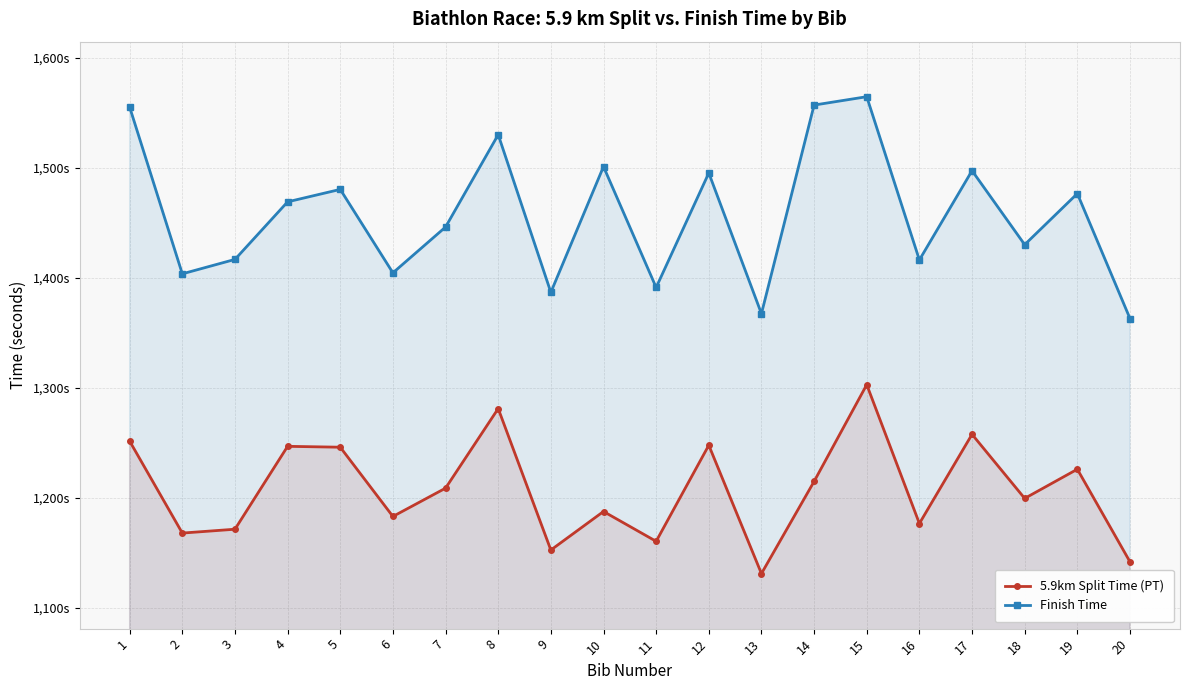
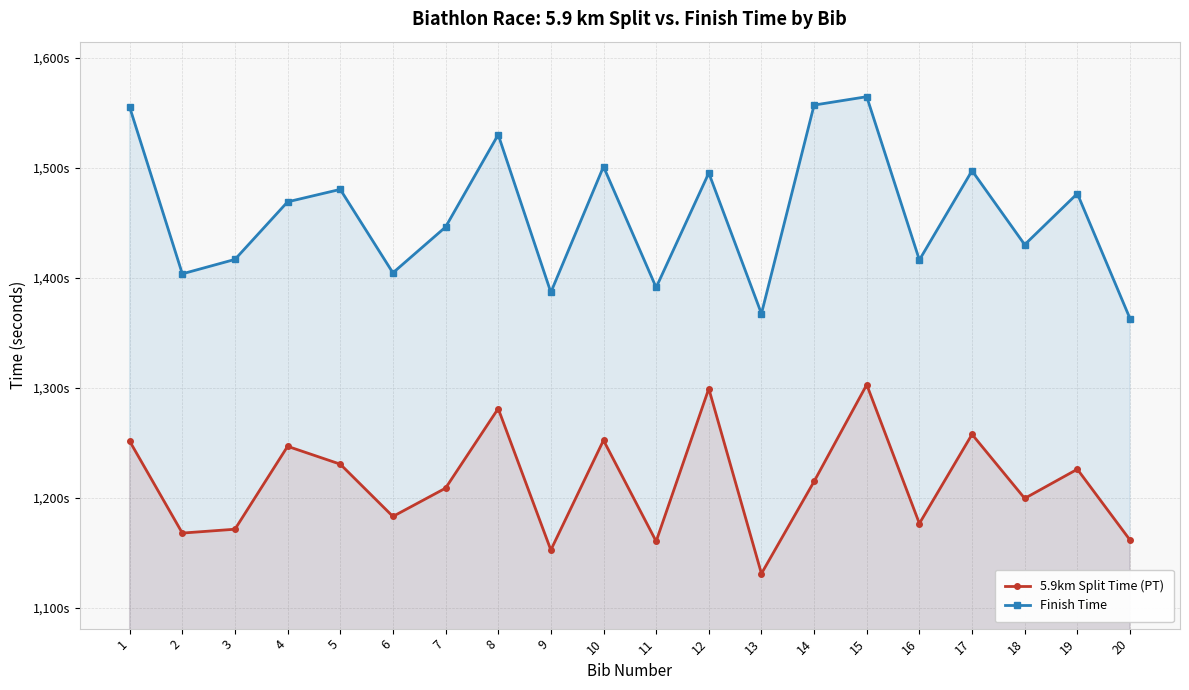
  {
    "5.9km Split Time (PT)": {
      "1": "1,252s",
      "2": "1,168s",
      "3": "1,172s",
      "4": "1,247s",
-     "5": "1,246s",
+     "5": "1,231s",
      "6": "1,183s",
      "7": "1,209s",
      "8": "1,281s",
      "9": "1,153s",
-     "10": "1,188s",
+     "10": "1,252s",
      "11": "1,161s",
-     "12": "1,248s",
+     "12": "1,299s",
      "13": "1,131s",
      "14": "1,215s",
      "15": "1,303s",
      "16": "1,177s",
      "17": "1,258s",
      "18": "1,200s",
      "19": "1,226s",
-     "20": "1,142s"
+     "20": "1,162s"
    },
    "Finish Time": {
      "1": "1,555s",
      "2": "1,404s",
      "3": "1,417s",
      "4": "1,469s",
      "5": "1,480s",
      "6": "1,405s",
      "7": "1,446s",
      "8": "1,530s",
      "9": "1,387s",
      "10": "1,501s",
      "11": "1,391s",
      "12": "1,495s",
      "13": "1,367s",
      "14": "1,557s",
      "15": "1,565s",
      "16": "1,416s",
      "17": "1,497s",
      "18": "1,430s",
      "19": "1,477s",
      "20": "1,363s"
    }
  }
